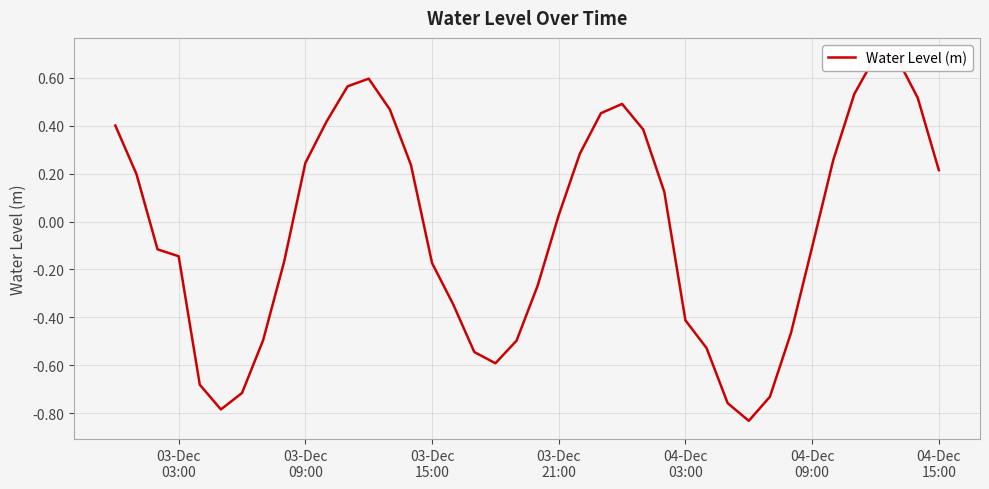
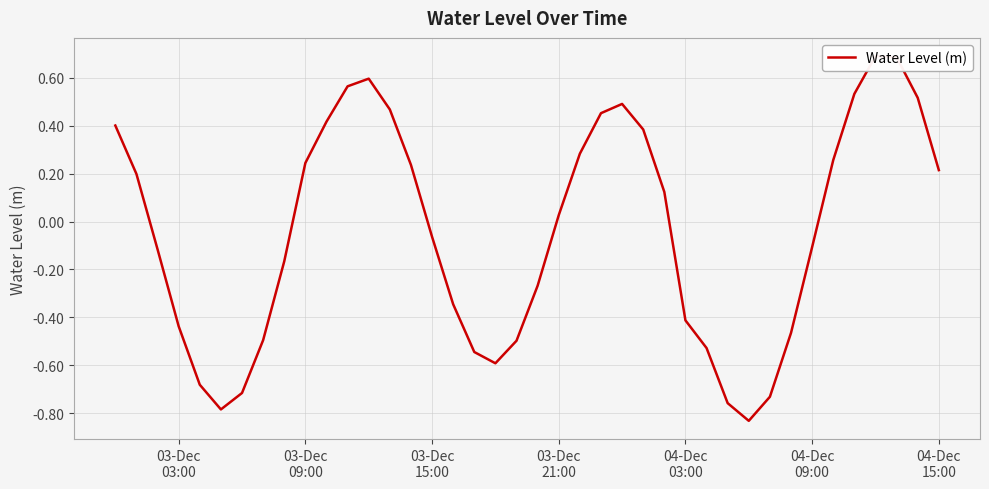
  {
-   "03-Dec 03:00": -0.14,
+   "03-Dec 03:00": -0.44,
    "03-Dec 09:00": 0.24,
-   "03-Dec 15:00": -0.17,
+   "03-Dec 15:00": -0.06,
    "03-Dec 21:00": 0.03,
    "04-Dec 03:00": -0.41,
    "04-Dec 09:00": -0.11,
    "04-Dec 15:00": 0.21
  }
